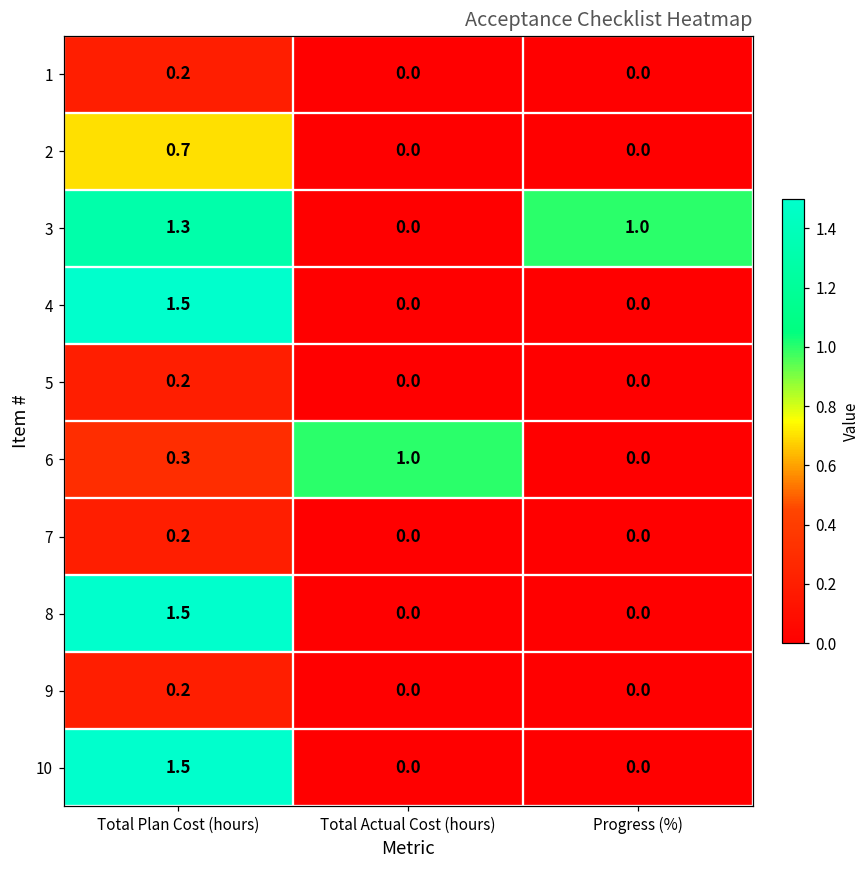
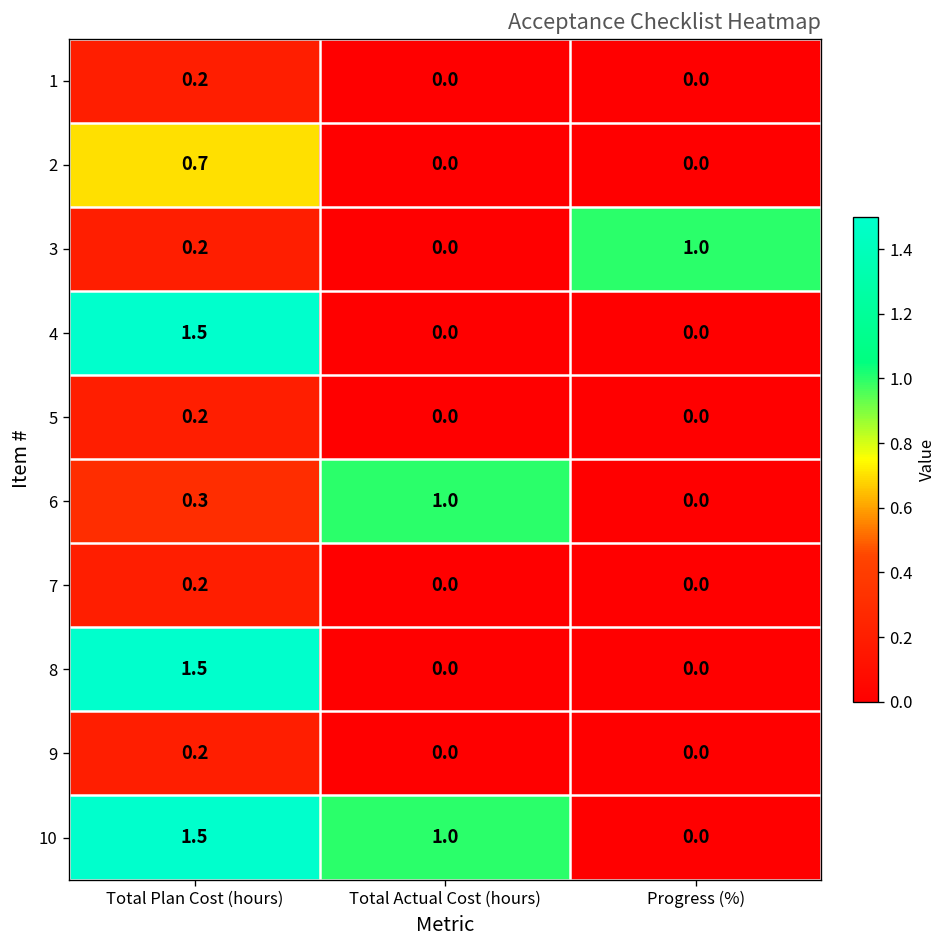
  {
    "1": {
      "Total Plan Cost (hours)": 0.2,
      "Total Actual Cost (hours)": 0.0,
      "Progress (%)": 0.0
    },
    "2": {
      "Total Plan Cost (hours)": 0.7,
      "Total Actual Cost (hours)": 0.0,
      "Progress (%)": 0.0
    },
    "3": {
-     "Total Plan Cost (hours)": 1.3,
+     "Total Plan Cost (hours)": 0.2,
      "Total Actual Cost (hours)": 0.0,
      "Progress (%)": 1.0
    },
    "4": {
      "Total Plan Cost (hours)": 1.5,
      "Total Actual Cost (hours)": 0.0,
      "Progress (%)": 0.0
    },
    "5": {
      "Total Plan Cost (hours)": 0.2,
      "Total Actual Cost (hours)": 0.0,
      "Progress (%)": 0.0
    },
    "6": {
      "Total Plan Cost (hours)": 0.3,
      "Total Actual Cost (hours)": 1.0,
      "Progress (%)": 0.0
    },
    "7": {
      "Total Plan Cost (hours)": 0.2,
      "Total Actual Cost (hours)": 0.0,
      "Progress (%)": 0.0
    },
    "8": {
      "Total Plan Cost (hours)": 1.5,
      "Total Actual Cost (hours)": 0.0,
      "Progress (%)": 0.0
    },
    "9": {
      "Total Plan Cost (hours)": 0.2,
      "Total Actual Cost (hours)": 0.0,
      "Progress (%)": 0.0
    },
    "10": {
      "Total Plan Cost (hours)": 1.5,
-     "Total Actual Cost (hours)": 0.0,
+     "Total Actual Cost (hours)": 1.0,
      "Progress (%)": 0.0
    }
  }
